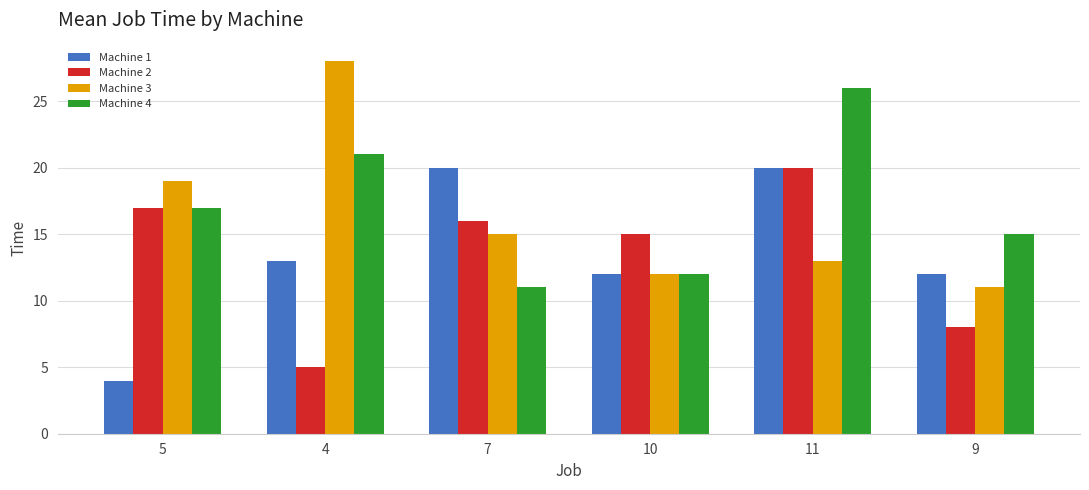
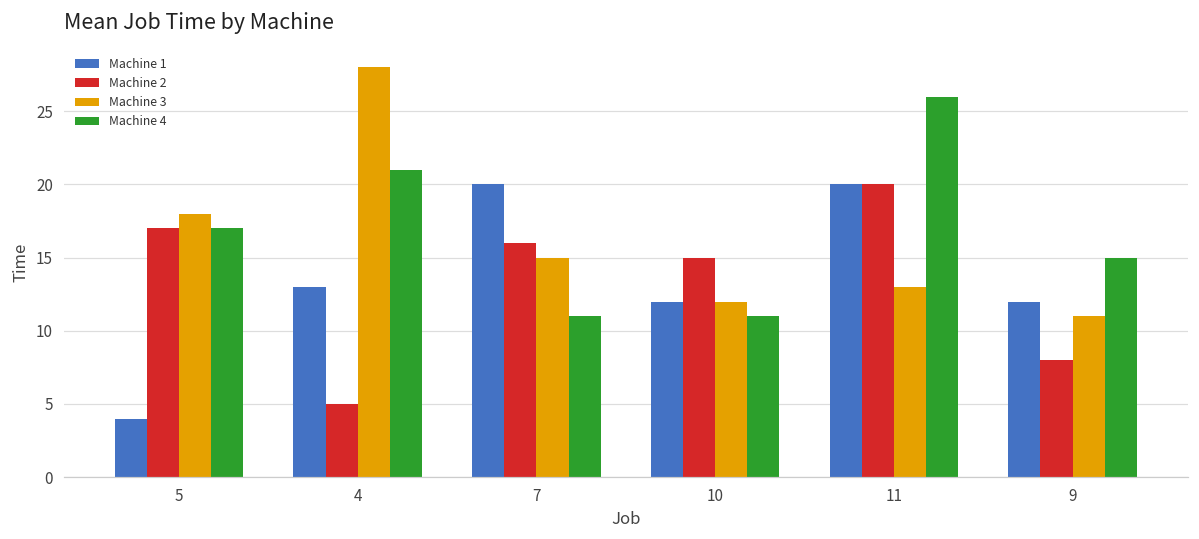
  {
    "Machine 1": {
      "5": 4,
      "4": 13,
      "7": 20,
      "10": 12,
      "11": 20,
      "9": 12
    },
    "Machine 2": {
      "5": 17,
      "4": 5,
      "7": 16,
      "10": 15,
      "11": 20,
      "9": 8
    },
    "Machine 3": {
-     "5": 19,
+     "5": 18,
      "4": 28,
      "7": 15,
      "10": 12,
      "11": 13,
      "9": 11
    },
    "Machine 4": {
      "5": 17,
      "4": 21,
      "7": 11,
-     "10": 12,
+     "10": 11,
      "11": 26,
      "9": 15
    }
  }
